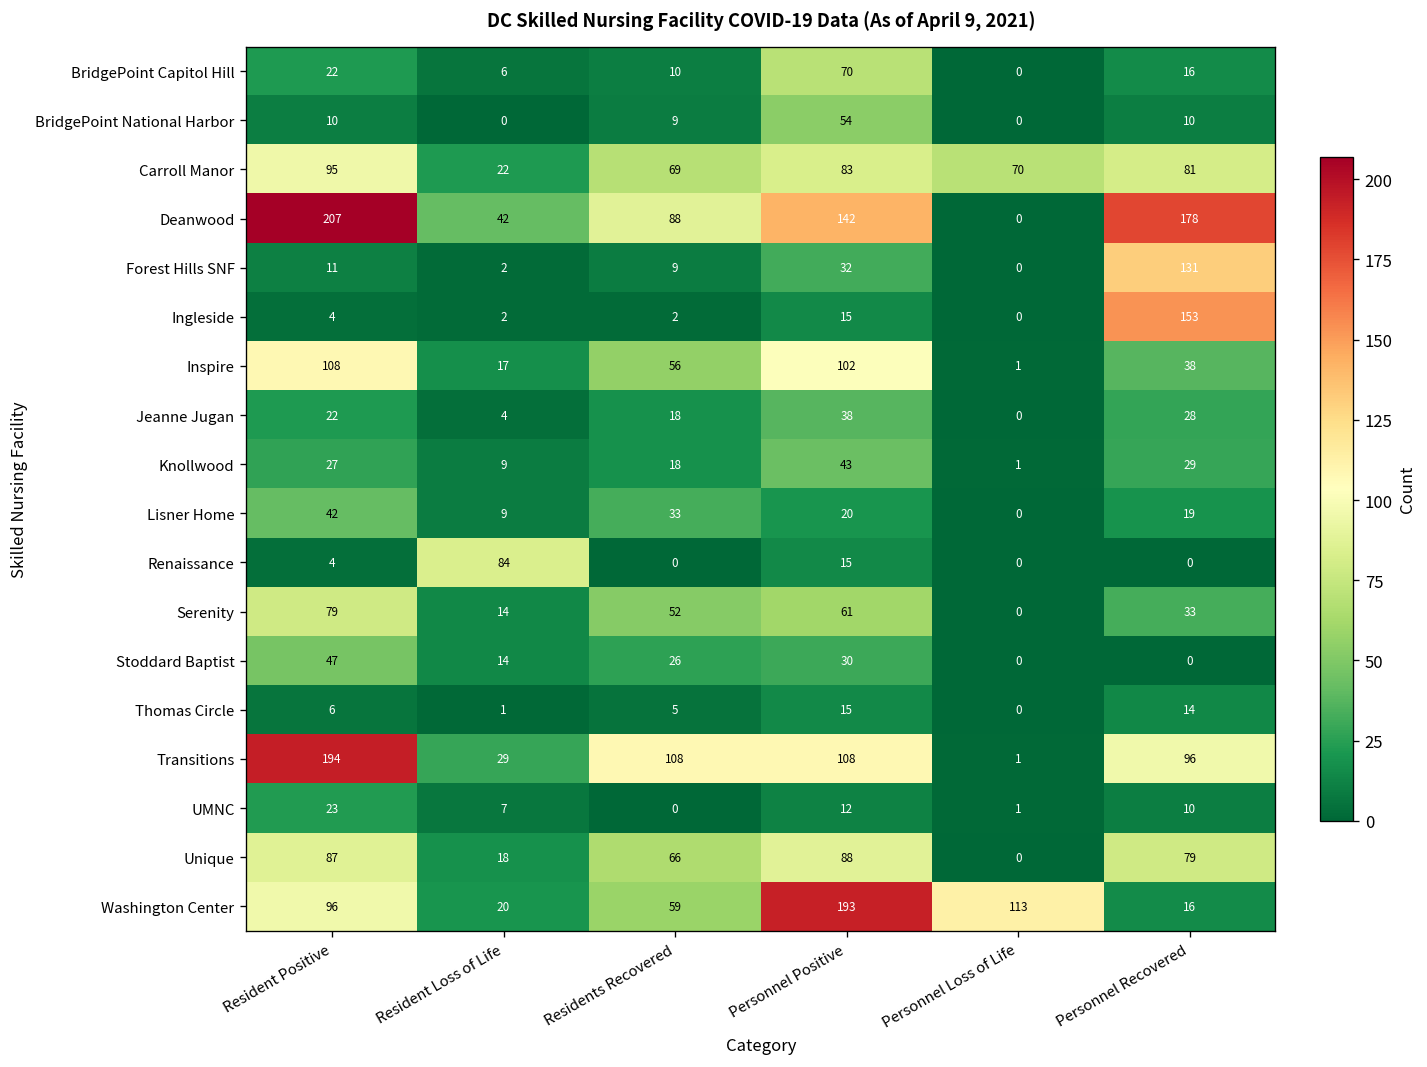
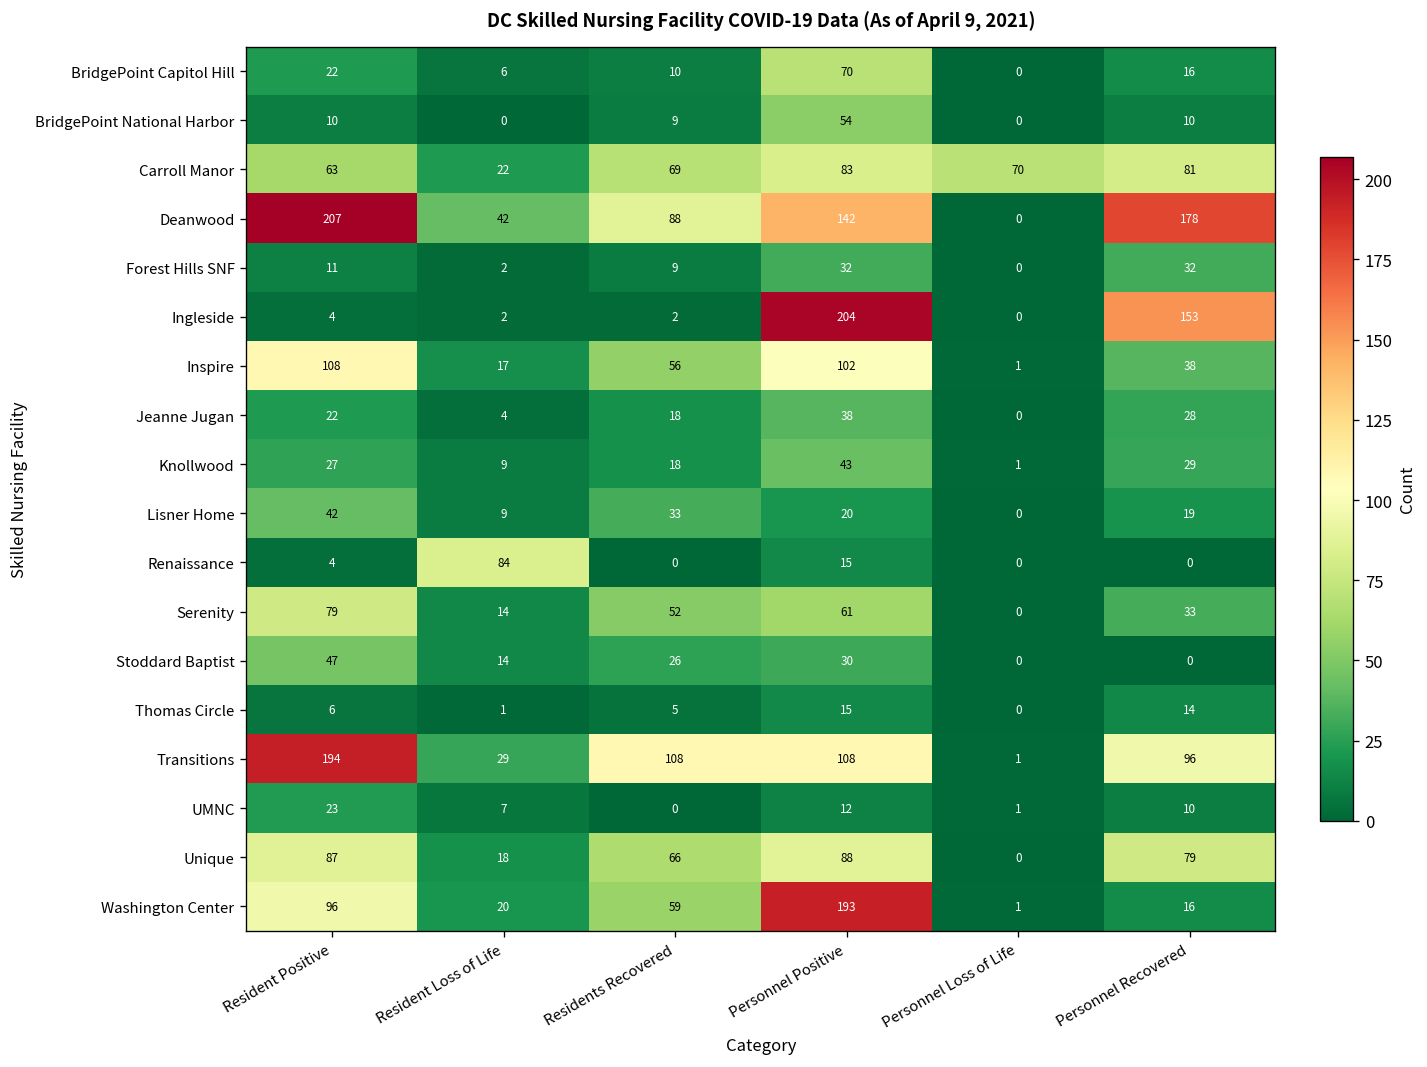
  {
    "BridgePoint Capitol Hill": {
      "Resident Positive": 22,
      "Resident Loss of Life": 6,
      "Residents Recovered": 10,
      "Personnel Positive": 70,
      "Personnel Loss of Life": 0,
      "Personnel Recovered": 16
    },
    "BridgePoint National Harbor": {
      "Resident Positive": 10,
      "Resident Loss of Life": 0,
      "Residents Recovered": 9,
      "Personnel Positive": 54,
      "Personnel Loss of Life": 0,
      "Personnel Recovered": 10
    },
    "Carroll Manor": {
-     "Resident Positive": 95,
+     "Resident Positive": 63,
      "Resident Loss of Life": 22,
      "Residents Recovered": 69,
      "Personnel Positive": 83,
      "Personnel Loss of Life": 70,
      "Personnel Recovered": 81
    },
    "Deanwood": {
      "Resident Positive": 207,
      "Resident Loss of Life": 42,
      "Residents Recovered": 88,
      "Personnel Positive": 142,
      "Personnel Loss of Life": 0,
      "Personnel Recovered": 178
    },
    "Forest Hills SNF": {
      "Resident Positive": 11,
      "Resident Loss of Life": 2,
      "Residents Recovered": 9,
      "Personnel Positive": 32,
      "Personnel Loss of Life": 0,
-     "Personnel Recovered": 131
+     "Personnel Recovered": 32
    },
    "Ingleside": {
      "Resident Positive": 4,
      "Resident Loss of Life": 2,
      "Residents Recovered": 2,
-     "Personnel Positive": 15,
+     "Personnel Positive": 204,
      "Personnel Loss of Life": 0,
      "Personnel Recovered": 153
    },
    "Inspire": {
      "Resident Positive": 108,
      "Resident Loss of Life": 17,
      "Residents Recovered": 56,
      "Personnel Positive": 102,
      "Personnel Loss of Life": 1,
      "Personnel Recovered": 38
    },
    "Jeanne Jugan": {
      "Resident Positive": 22,
      "Resident Loss of Life": 4,
      "Residents Recovered": 18,
      "Personnel Positive": 38,
      "Personnel Loss of Life": 0,
      "Personnel Recovered": 28
    },
    "Knollwood": {
      "Resident Positive": 27,
      "Resident Loss of Life": 9,
      "Residents Recovered": 18,
      "Personnel Positive": 43,
      "Personnel Loss of Life": 1,
      "Personnel Recovered": 29
    },
    "Lisner Home": {
      "Resident Positive": 42,
      "Resident Loss of Life": 9,
      "Residents Recovered": 33,
      "Personnel Positive": 20,
      "Personnel Loss of Life": 0,
      "Personnel Recovered": 19
    },
    "Renaissance": {
      "Resident Positive": 4,
      "Resident Loss of Life": 84,
      "Residents Recovered": 0,
      "Personnel Positive": 15,
      "Personnel Loss of Life": 0,
      "Personnel Recovered": 0
    },
    "Serenity": {
      "Resident Positive": 79,
      "Resident Loss of Life": 14,
      "Residents Recovered": 52,
      "Personnel Positive": 61,
      "Personnel Loss of Life": 0,
      "Personnel Recovered": 33
    },
    "Stoddard Baptist": {
      "Resident Positive": 47,
      "Resident Loss of Life": 14,
      "Residents Recovered": 26,
      "Personnel Positive": 30,
      "Personnel Loss of Life": 0,
      "Personnel Recovered": 0
    },
    "Thomas Circle": {
      "Resident Positive": 6,
      "Resident Loss of Life": 1,
      "Residents Recovered": 5,
      "Personnel Positive": 15,
      "Personnel Loss of Life": 0,
      "Personnel Recovered": 14
    },
    "Transitions": {
      "Resident Positive": 194,
      "Resident Loss of Life": 29,
      "Residents Recovered": 108,
      "Personnel Positive": 108,
      "Personnel Loss of Life": 1,
      "Personnel Recovered": 96
    },
    "UMNC": {
      "Resident Positive": 23,
      "Resident Loss of Life": 7,
      "Residents Recovered": 0,
      "Personnel Positive": 12,
      "Personnel Loss of Life": 1,
      "Personnel Recovered": 10
    },
    "Unique": {
      "Resident Positive": 87,
      "Resident Loss of Life": 18,
      "Residents Recovered": 66,
      "Personnel Positive": 88,
      "Personnel Loss of Life": 0,
      "Personnel Recovered": 79
    },
    "Washington Center": {
      "Resident Positive": 96,
      "Resident Loss of Life": 20,
      "Residents Recovered": 59,
      "Personnel Positive": 193,
-     "Personnel Loss of Life": 113,
+     "Personnel Loss of Life": 1,
      "Personnel Recovered": 16
    }
  }
